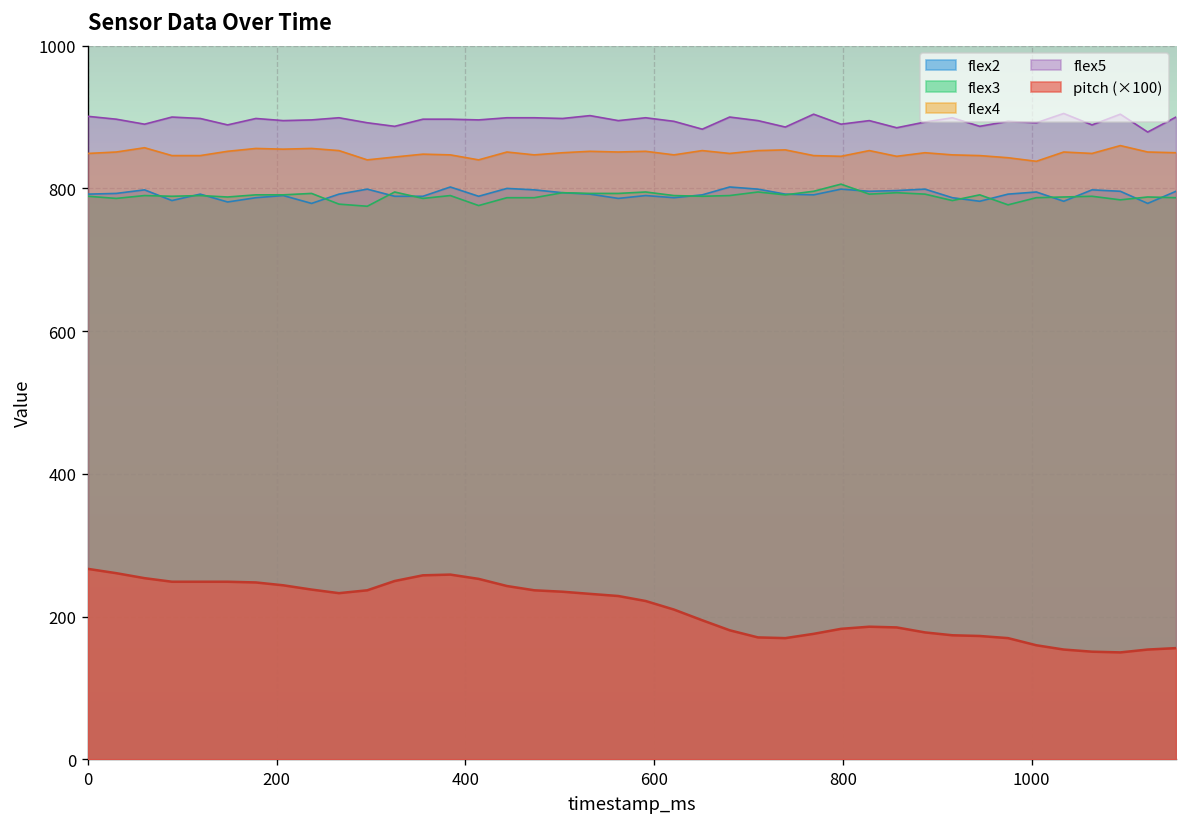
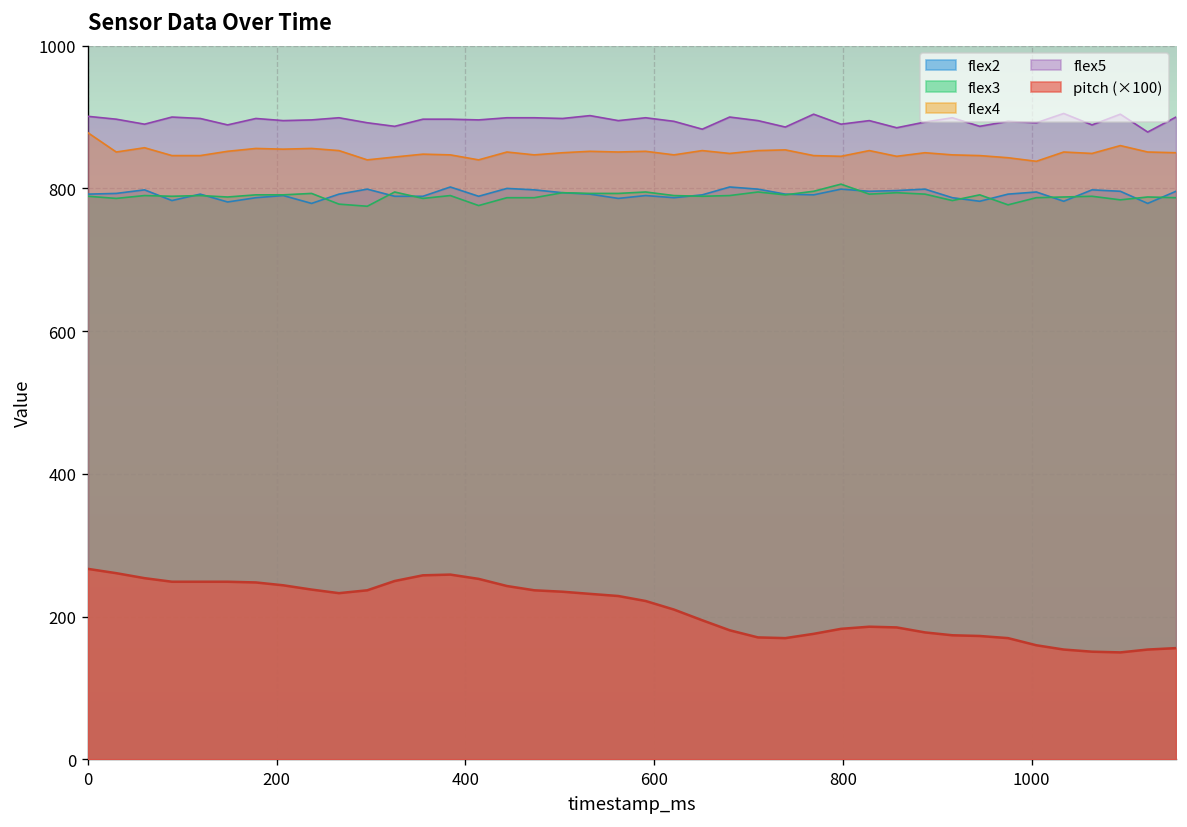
  {
    "flex4": {
-     "0": 850
+     "0": 880
    },
    "flex5": {
      "0": 900
    },
    "pitch (×100)": {
      "0": 270
    }
  }
